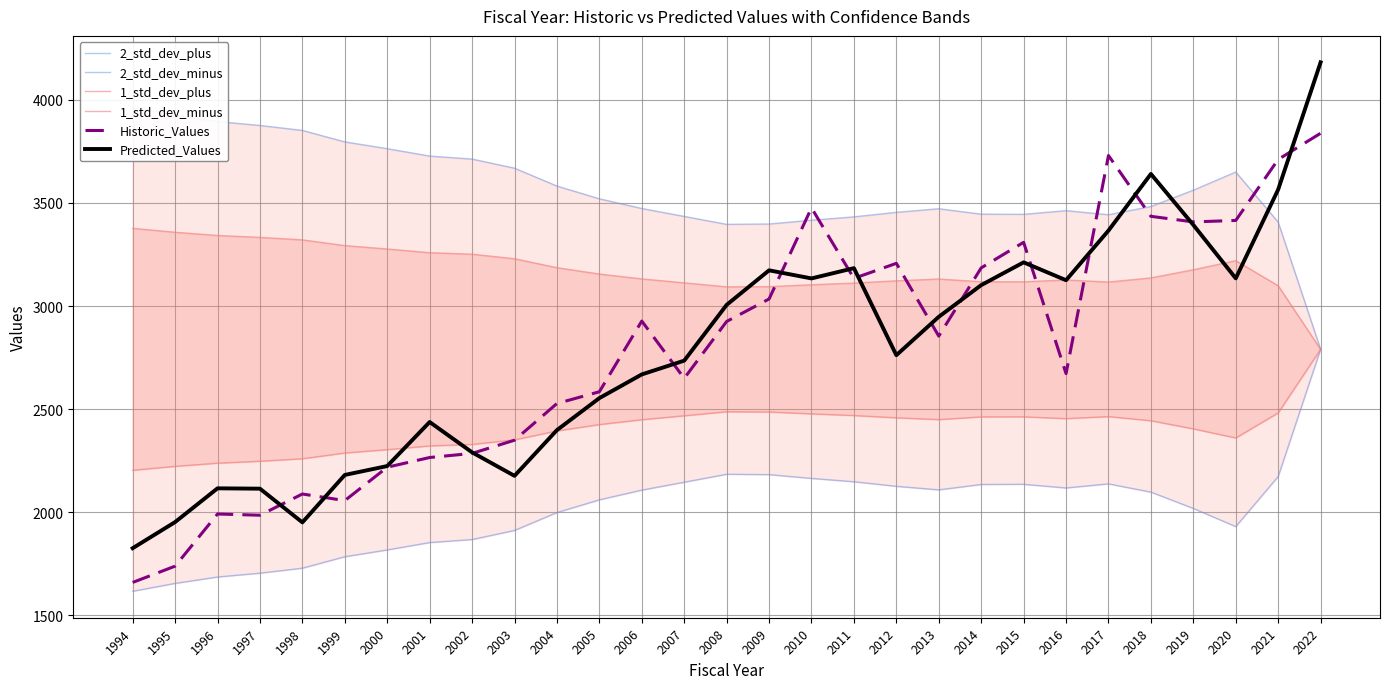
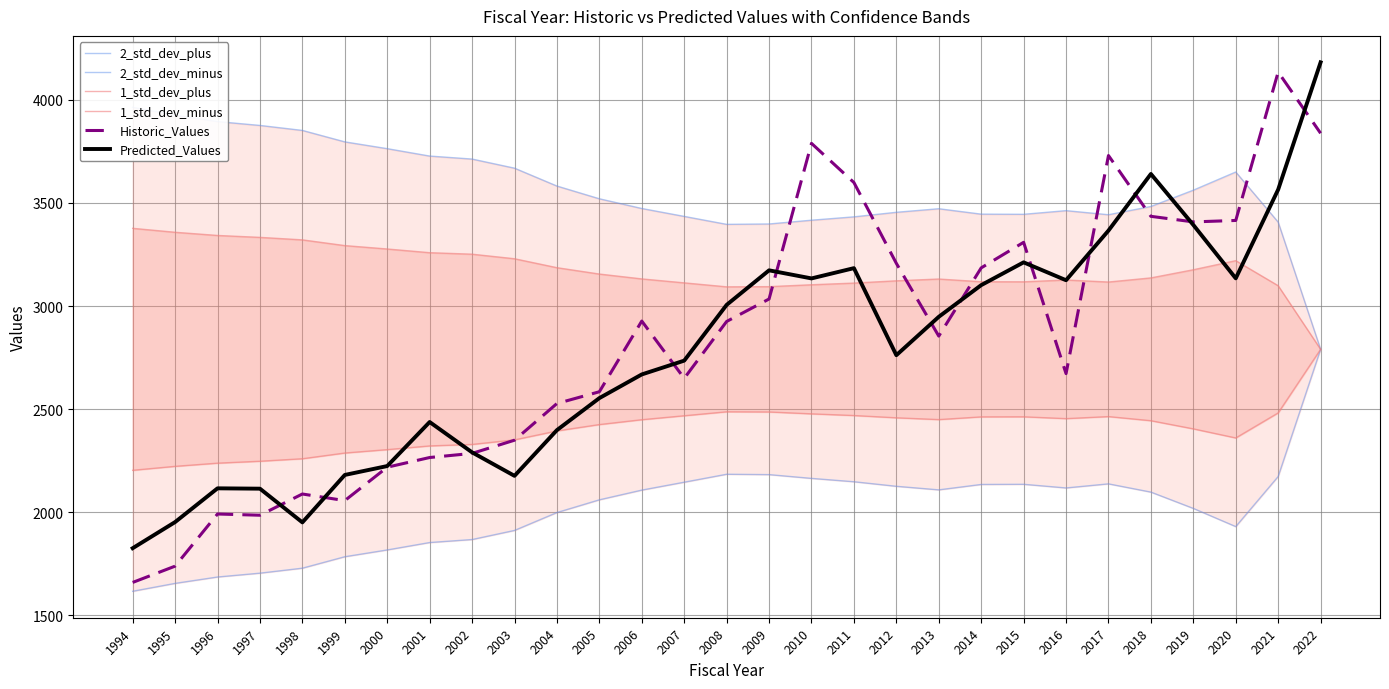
  {
    "Historic_Values": {
      "1994": 1660,
      "1995": 1740,
      "1996": 1990,
      "1997": 1990,
      "1998": 2090,
      "1999": 2060,
      "2001": 2270,
      "2004": 2530,
      "2005": 2580,
      "2006": 2930,
      "2007": 2650,
      "2008": 2930,
      "2009": 3030,
-     "2010": 3480,
-     "2011": 3130,
+     "2010": 3790,
+     "2011": 3600,
      "2012": 3210,
      "2013": 2850,
      "2014": 3190,
      "2015": 3310,
      "2016": 2670,
      "2017": 3730,
      "2018": 3440,
      "2019": 3410,
      "2020": 3420,
-     "2021": 3710,
+     "2021": 4140,
      "2022": 3840
    },
    "Predicted_Values": {
      "1994": 1830,
      "1995": 1950,
      "1996": 2120,
      "1997": 2110,
      "1998": 1950,
      "1999": 2180,
      "2001": 2440,
      "2003": 2180,
      "2005": 2550,
      "2006": 2670,
      "2007": 2730,
      "2008": 3010,
      "2009": 3170,
      "2010": 3130,
      "2011": 3180,
      "2012": 2760,
      "2013": 2950,
      "2014": 3100,
      "2015": 3210,
      "2017": 3370,
      "2018": 3640,
      "2019": 3390,
      "2020": 3130,
      "2021": 3570,
      "2022": 4180
    }
  }
